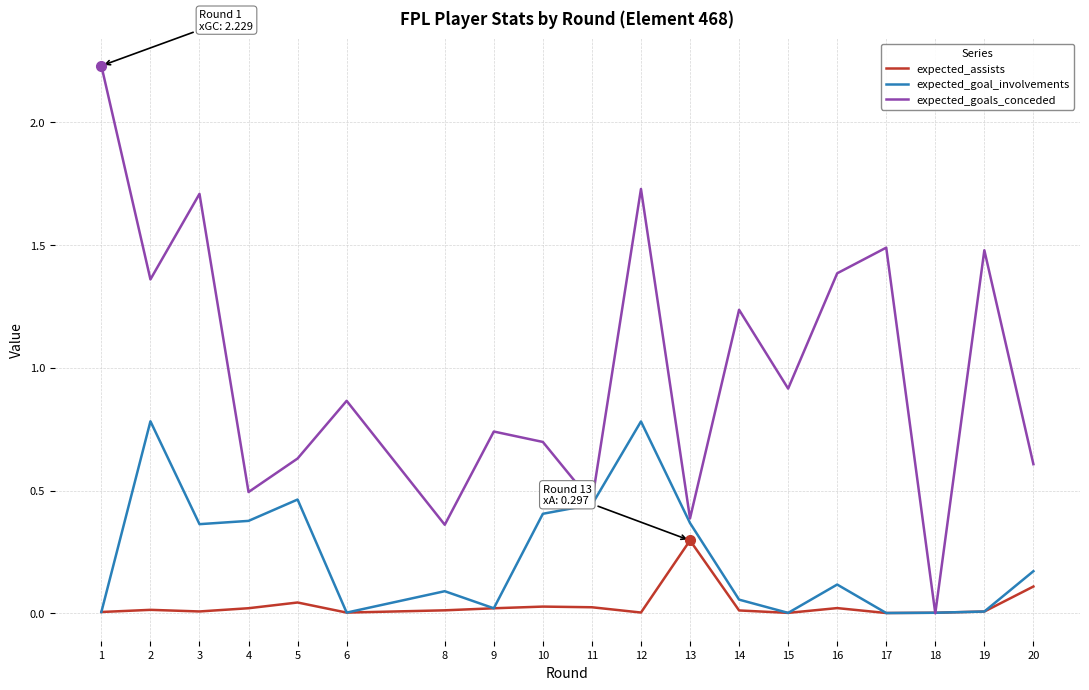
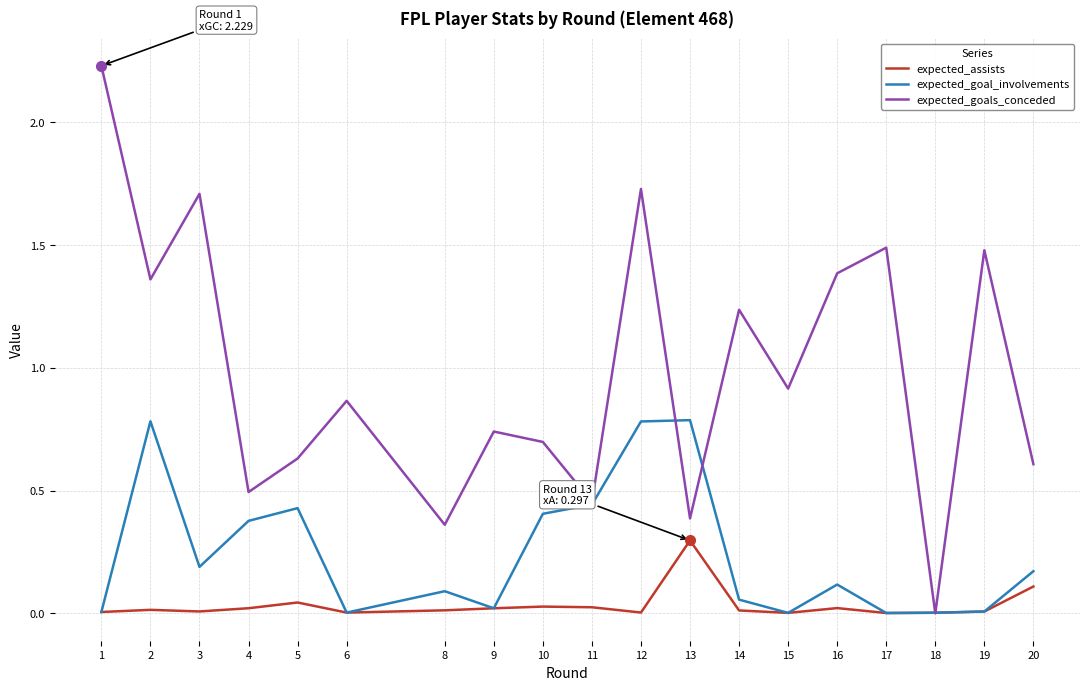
  {
    "expected_goal_involvements": {
      "2": 0.78,
-     "3": 0.36,
+     "3": 0.19,
      "4": 0.38,
-     "5": 0.46,
+     "5": 0.43,
      "8": 0.09,
      "12": 0.78,
-     "13": 0.37,
+     "13": 0.79,
      "14": 0.06,
      "16": 0.12,
      "20": 0.17
    }
  }
